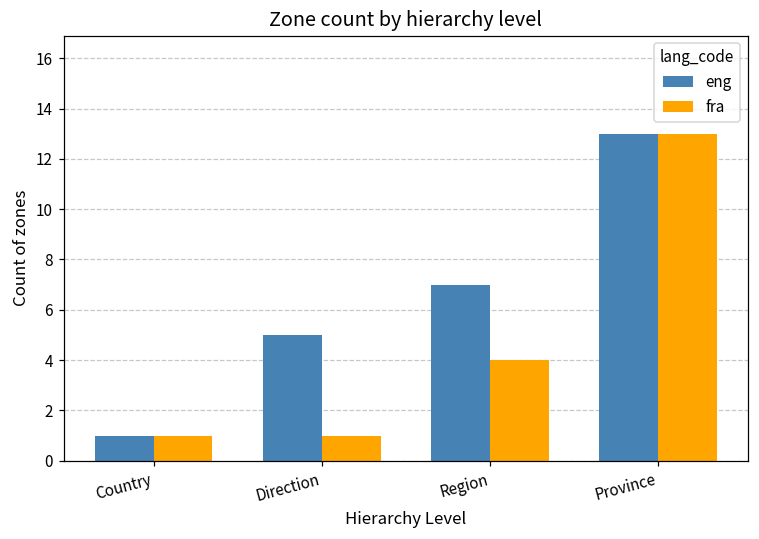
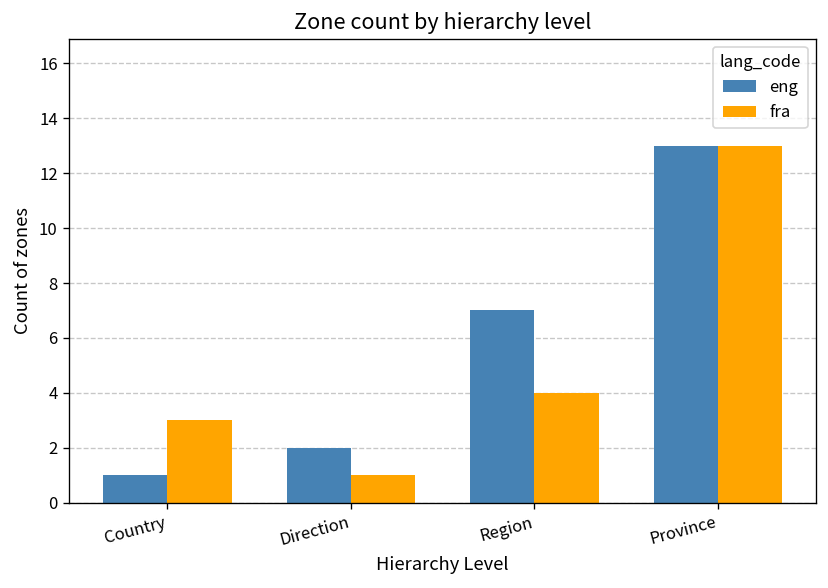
  {
    "eng": {
      "Country": 1,
-     "Direction": 5,
+     "Direction": 2,
      "Region": 7,
      "Province": 13
    },
    "fra": {
-     "Country": 1,
+     "Country": 3,
      "Direction": 1,
      "Region": 4,
      "Province": 13
    }
  }
